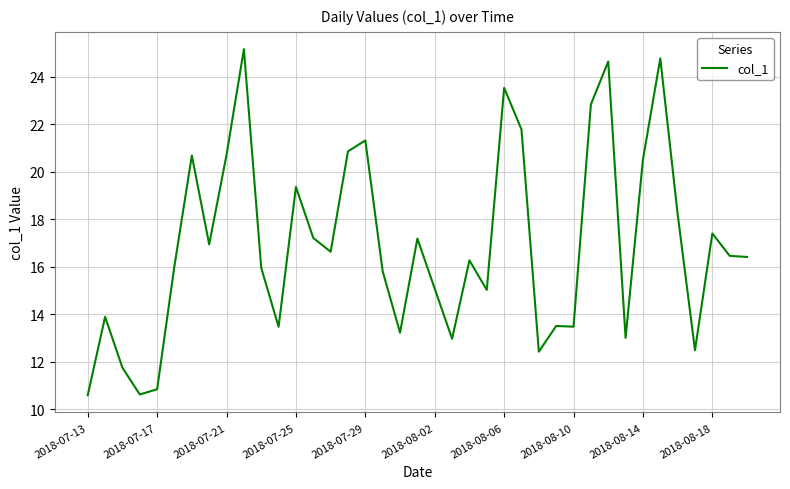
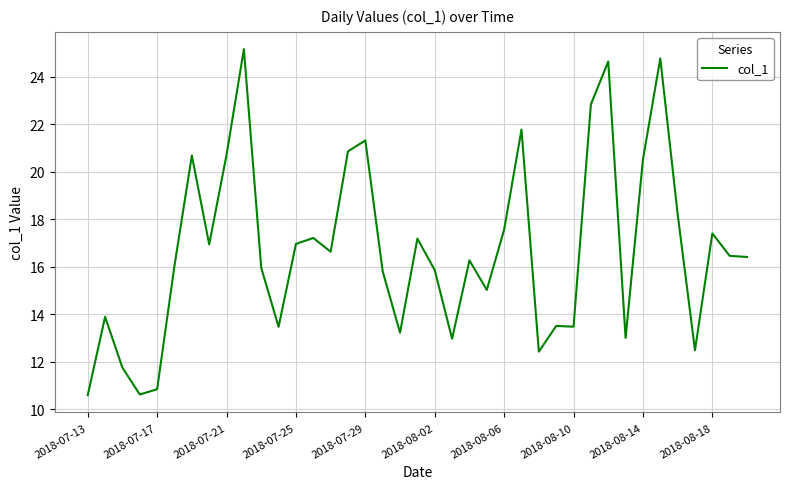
  {
    "2018-07-13": 10.6,
    "2018-07-17": 10.8,
    "2018-07-21": 20.7,
-   "2018-07-25": 19.4,
+   "2018-07-25": 17.0,
    "2018-07-29": 21.3,
-   "2018-08-02": 15.1,
-   "2018-08-06": 23.5,
+   "2018-08-02": 15.9,
+   "2018-08-06": 17.6,
    "2018-08-10": 13.5,
    "2018-08-14": 20.5,
    "2018-08-18": 17.4
  }
